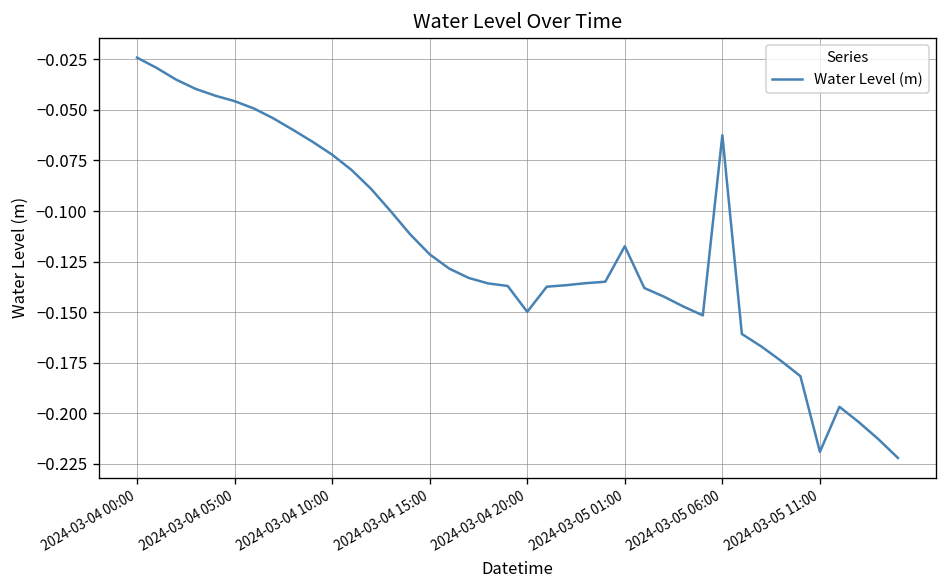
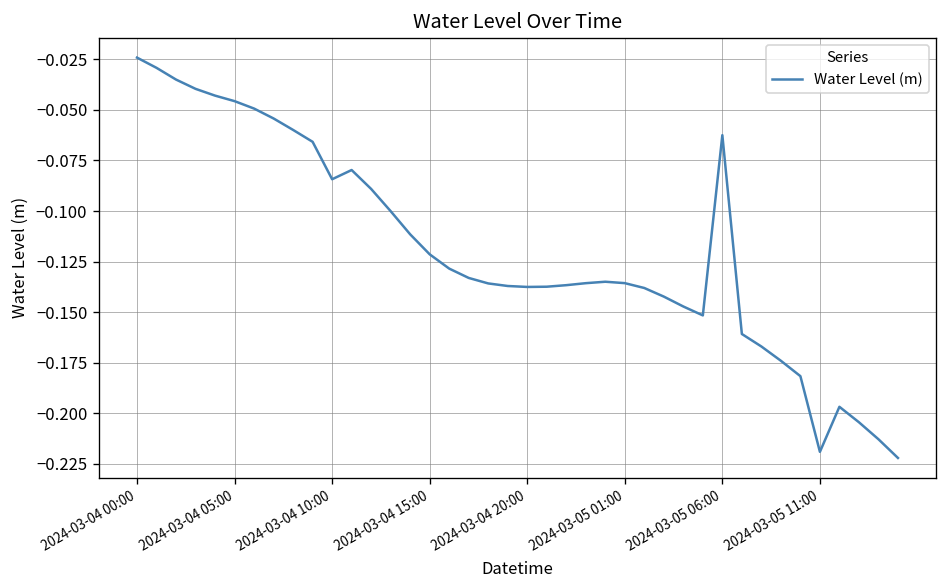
  {
    "2024-03-04 00:00": -0.024,
    "2024-03-04 05:00": -0.046,
-   "2024-03-04 10:00": -0.072,
+   "2024-03-04 10:00": -0.084,
    "2024-03-04 15:00": -0.121,
-   "2024-03-04 20:00": -0.150,
-   "2024-03-05 01:00": -0.117,
+   "2024-03-04 20:00": -0.138,
+   "2024-03-05 01:00": -0.136,
    "2024-03-05 06:00": -0.063,
    "2024-03-05 11:00": -0.219
  }
